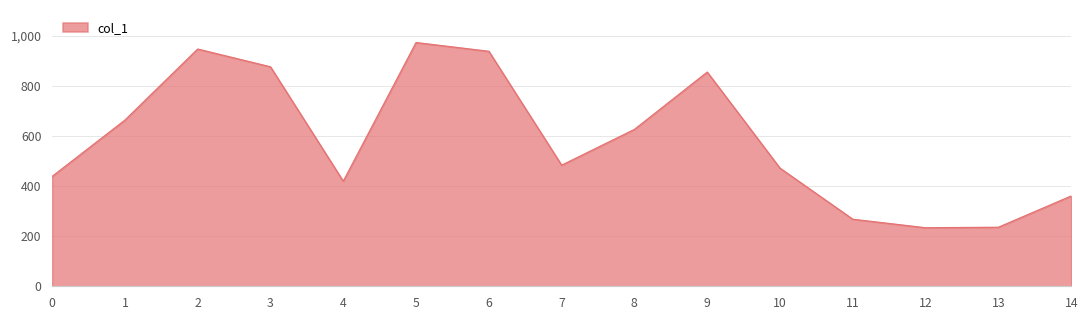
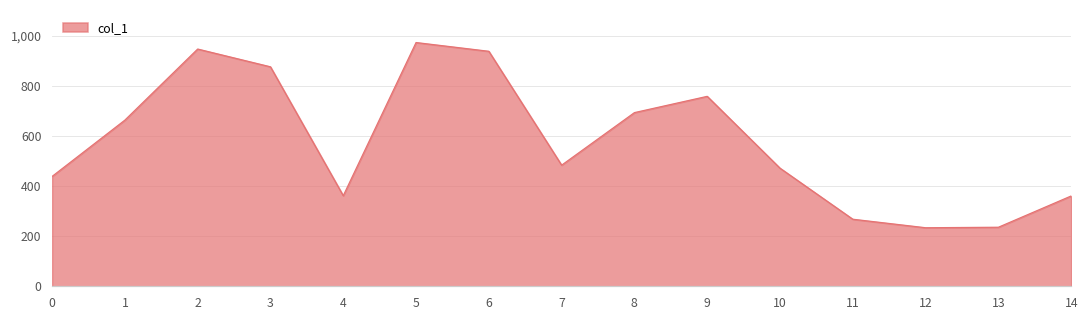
  {
    "0": 440,
    "1": 660,
    "2": 950,
    "3": 880,
-   "4": 420,
+   "4": 360,
    "5": 970,
    "6": 940,
    "7": 480,
-   "8": 630,
-   "9": 860,
+   "8": 690,
+   "9": 760,
    "10": 470,
    "11": 270,
    "12": 230,
    "13": 240,
    "14": 360
  }
